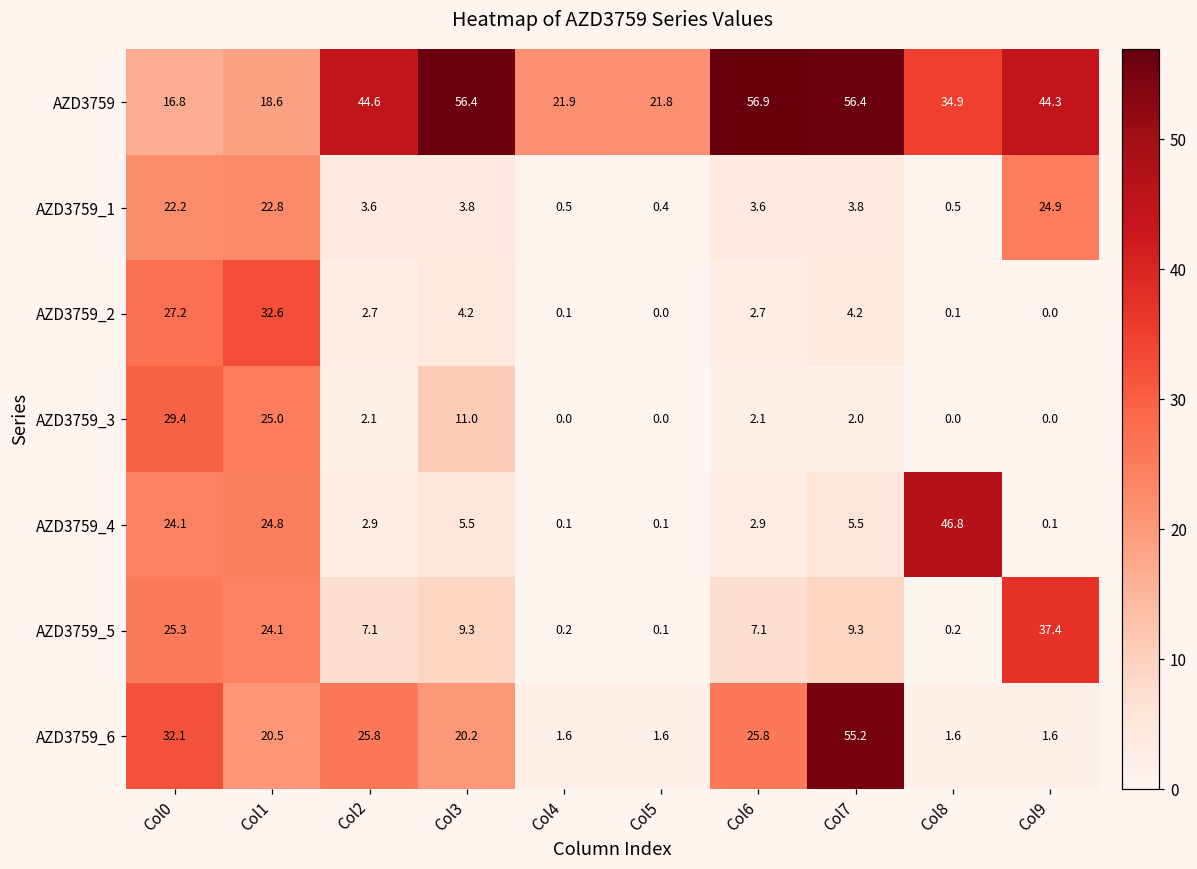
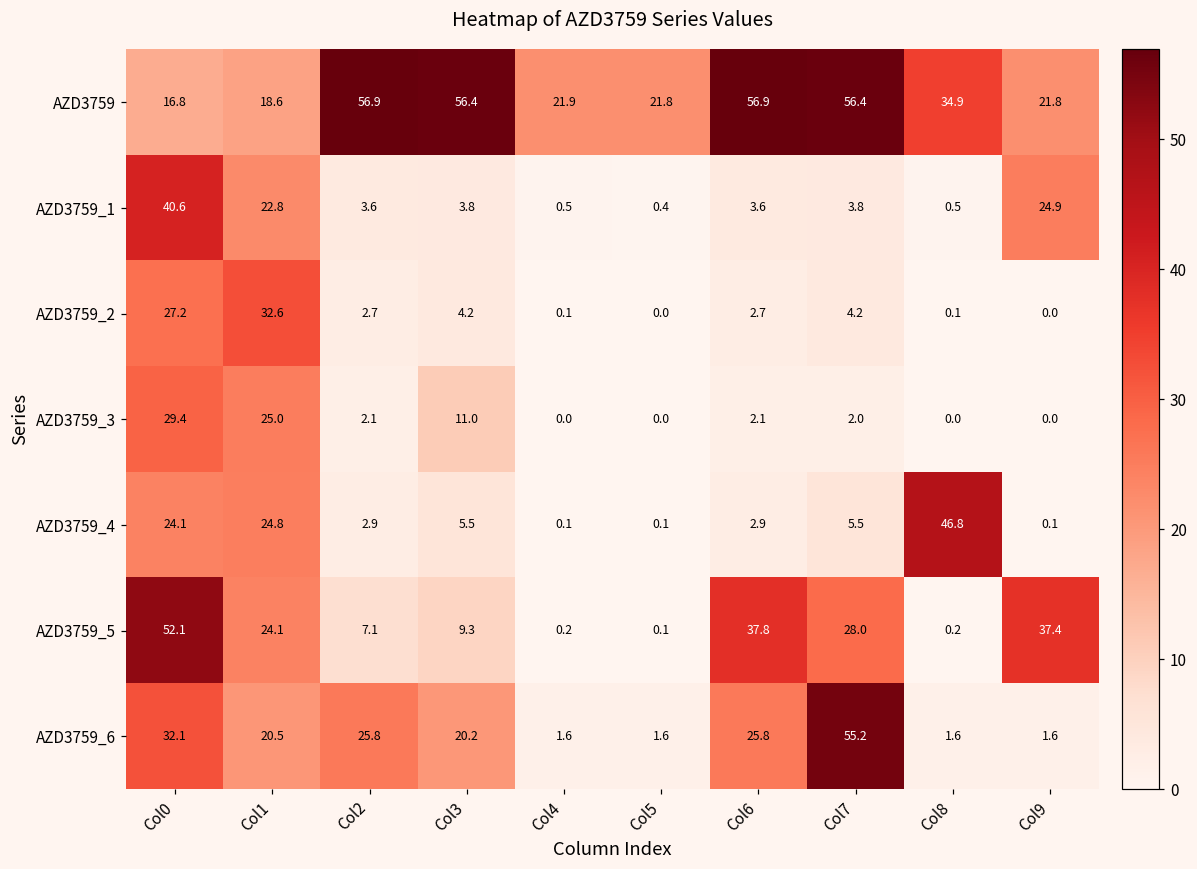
  {
    "AZD3759": {
      "Col0": 16.8,
      "Col1": 18.6,
-     "Col2": 44.6,
+     "Col2": 56.9,
      "Col3": 56.4,
      "Col4": 21.9,
      "Col5": 21.8,
      "Col6": 56.9,
      "Col7": 56.4,
      "Col8": 34.9,
-     "Col9": 44.3
+     "Col9": 21.8
    },
    "AZD3759_1": {
-     "Col0": 22.2,
+     "Col0": 40.6,
      "Col1": 22.8,
      "Col2": 3.6,
      "Col3": 3.8,
      "Col4": 0.5,
      "Col5": 0.4,
      "Col6": 3.6,
      "Col7": 3.8,
      "Col8": 0.5,
      "Col9": 24.9
    },
    "AZD3759_2": {
      "Col0": 27.2,
      "Col1": 32.6,
      "Col2": 2.7,
      "Col3": 4.2,
      "Col4": 0.1,
      "Col5": 0.0,
      "Col6": 2.7,
      "Col7": 4.2,
      "Col8": 0.1,
      "Col9": 0.0
    },
    "AZD3759_3": {
      "Col0": 29.4,
      "Col1": 25.0,
      "Col2": 2.1,
      "Col3": 11.0,
      "Col4": 0.0,
      "Col5": 0.0,
      "Col6": 2.1,
      "Col7": 2.0,
      "Col8": 0.0,
      "Col9": 0.0
    },
    "AZD3759_4": {
      "Col0": 24.1,
      "Col1": 24.8,
      "Col2": 2.9,
      "Col3": 5.5,
      "Col4": 0.1,
      "Col5": 0.1,
      "Col6": 2.9,
      "Col7": 5.5,
      "Col8": 46.8,
      "Col9": 0.1
    },
    "AZD3759_5": {
-     "Col0": 25.3,
+     "Col0": 52.1,
      "Col1": 24.1,
      "Col2": 7.1,
      "Col3": 9.3,
      "Col4": 0.2,
      "Col5": 0.1,
-     "Col6": 7.1,
-     "Col7": 9.3,
+     "Col6": 37.8,
+     "Col7": 28.0,
      "Col8": 0.2,
      "Col9": 37.4
    },
    "AZD3759_6": {
      "Col0": 32.1,
      "Col1": 20.5,
      "Col2": 25.8,
      "Col3": 20.2,
      "Col4": 1.6,
      "Col5": 1.6,
      "Col6": 25.8,
      "Col7": 55.2,
      "Col8": 1.6,
      "Col9": 1.6
    }
  }
